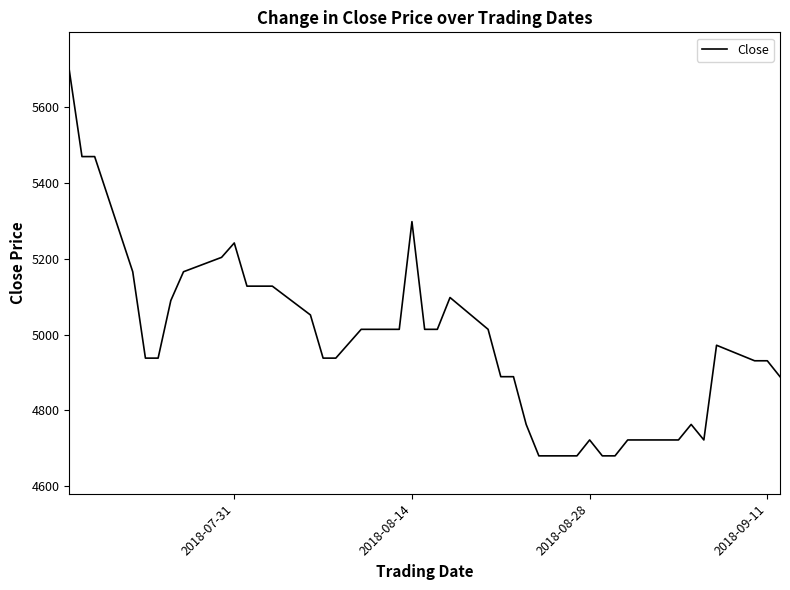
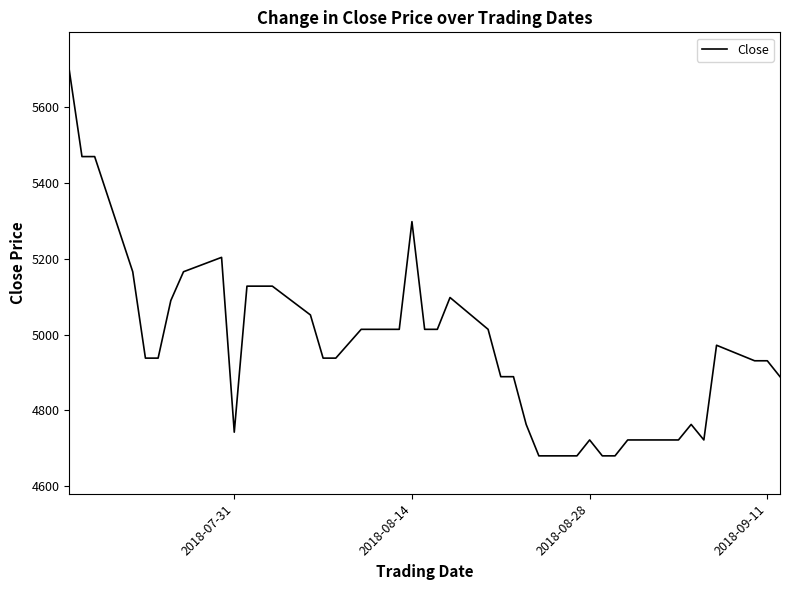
  {
-   "2018-07-31": 5240,
+   "2018-07-31": 4740,
    "2018-08-14": 5300,
    "2018-08-28": 4720,
    "2018-09-11": 4930
  }
